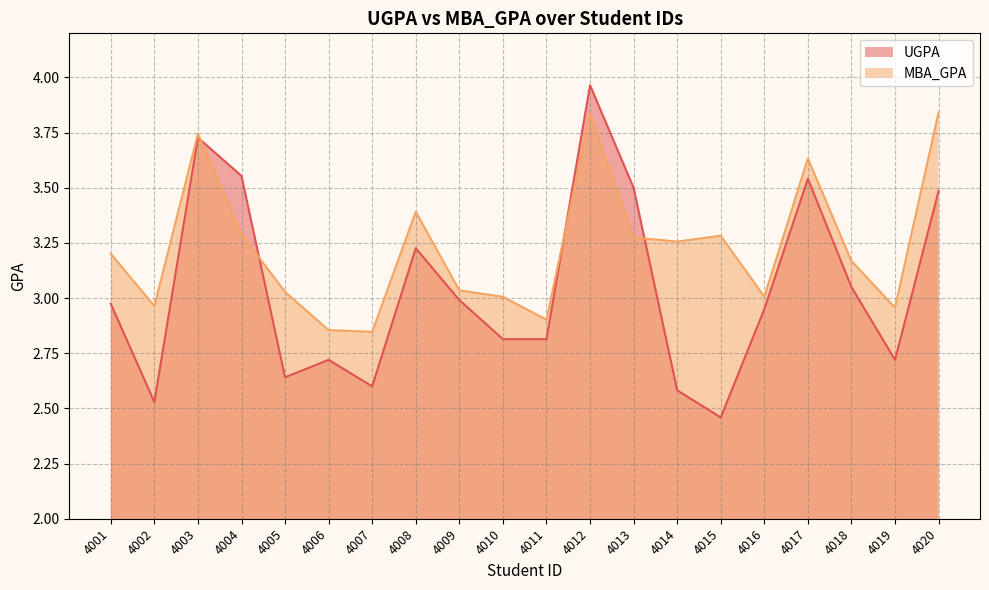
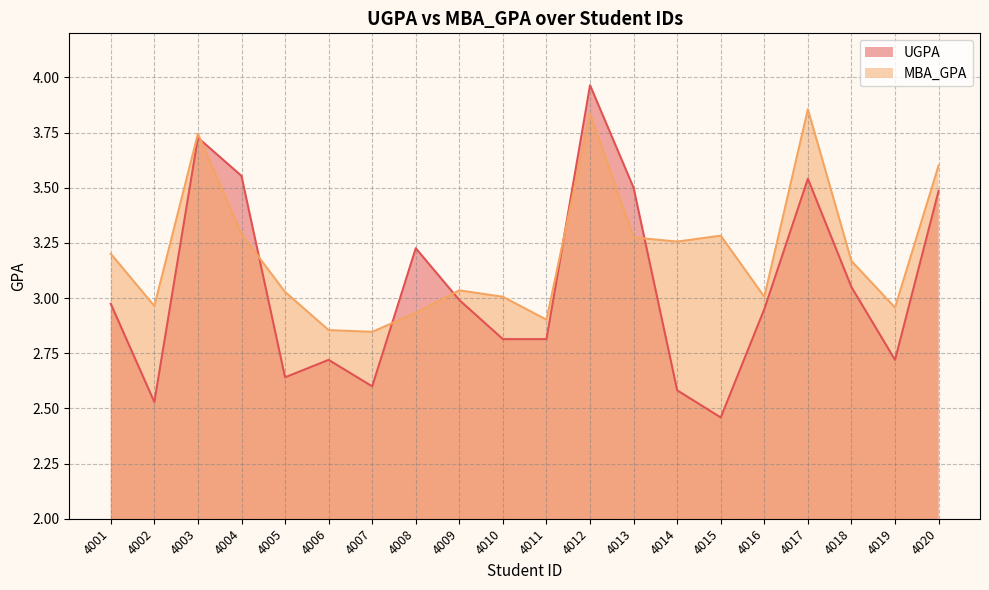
  {
    "UGPA": {
      "4001": 2.97,
      "4002": 2.53,
      "4003": 3.73,
      "4004": 3.55,
      "4005": 2.64,
      "4006": 2.72,
      "4007": 2.60,
      "4008": 3.23,
      "4009": 2.99,
      "4010": 2.81,
      "4011": 2.81,
      "4012": 3.97,
      "4013": 3.50,
      "4014": 2.58,
      "4015": 2.46,
      "4016": 2.95,
      "4017": 3.54,
      "4018": 3.05,
      "4019": 2.72,
      "4020": 3.49
    },
    "MBA_GPA": {
      "4001": 3.20,
      "4002": 2.96,
      "4003": 3.75,
      "4004": 3.29,
      "4005": 3.03,
      "4006": 2.86,
      "4007": 2.85,
-     "4008": 3.39,
+     "4008": 2.93,
      "4009": 3.04,
      "4010": 3.01,
      "4011": 2.90,
      "4012": 3.84,
      "4013": 3.28,
      "4014": 3.26,
      "4015": 3.28,
      "4016": 3.01,
-     "4017": 3.63,
+     "4017": 3.86,
      "4018": 3.17,
      "4019": 2.96,
-     "4020": 3.84
+     "4020": 3.60
    }
  }
